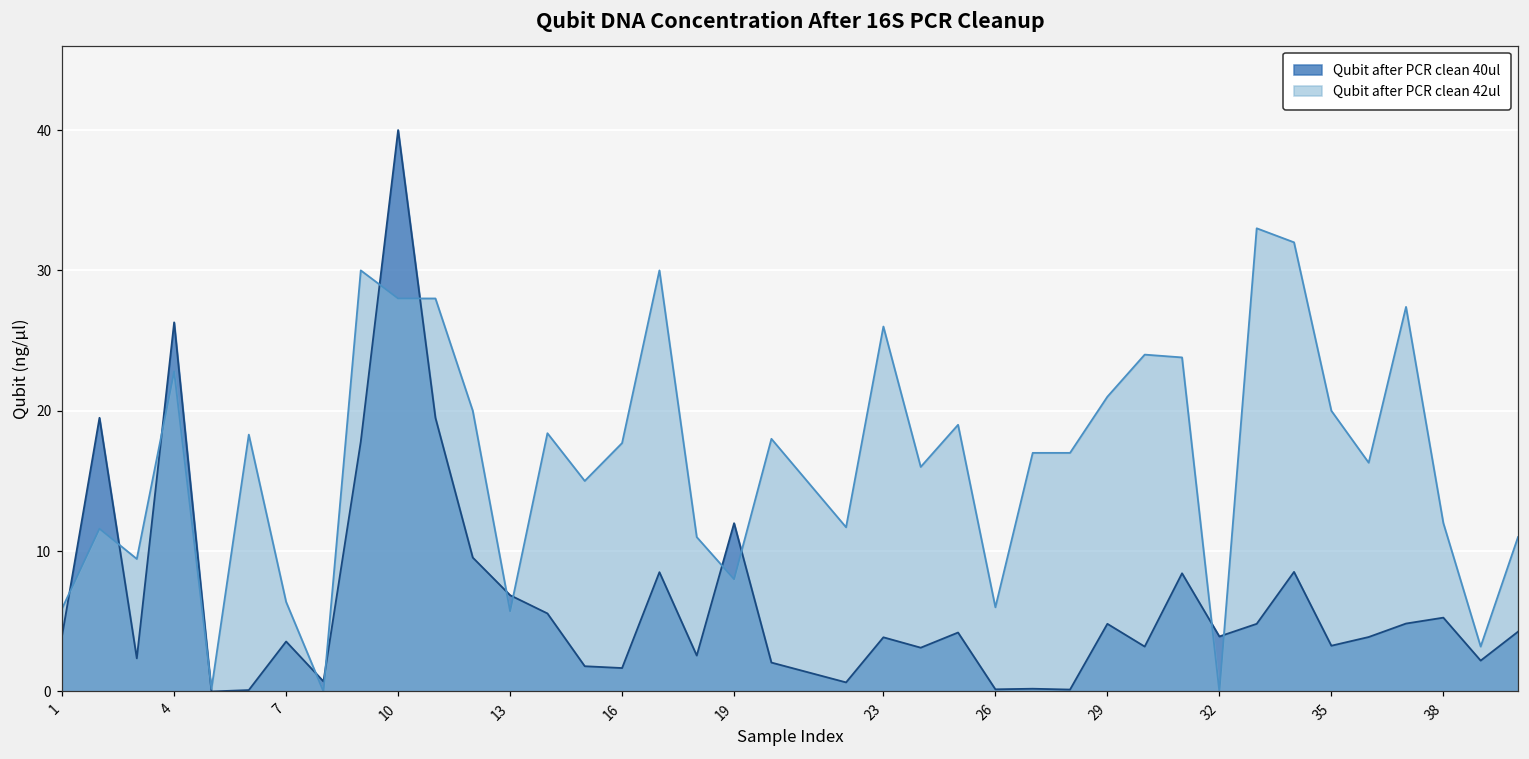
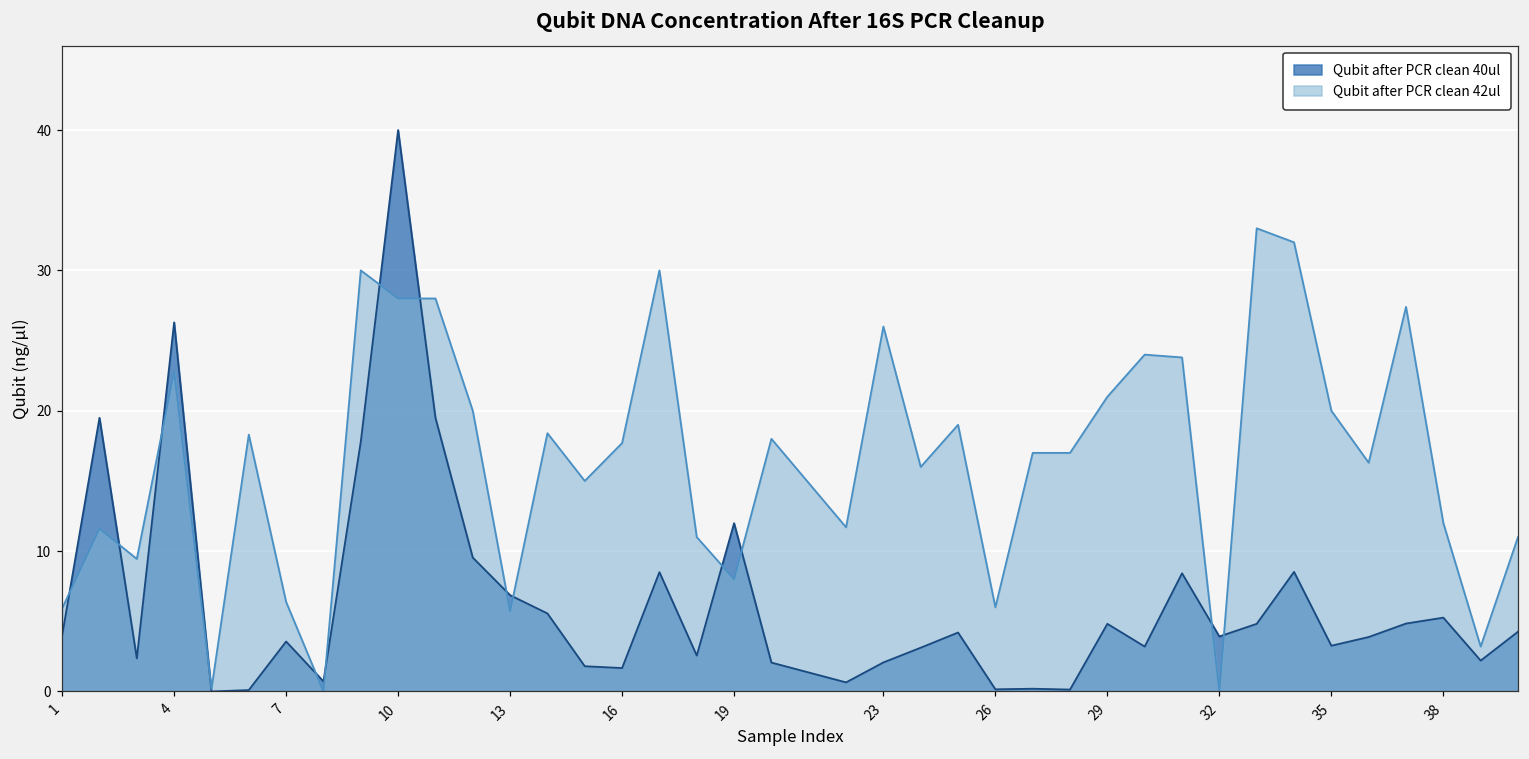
  {
    "Qubit after PCR clean 40ul": {
      "1": 4.0,
      "4": 26.3,
      "7": 3.6,
      "10": 40.0,
      "13": 6.9,
      "16": 1.7,
      "19": 12.0,
-     "23": 3.9,
+     "23": 2.1,
      "26": 0.2,
      "29": 4.8,
      "32": 3.9,
      "35": 3.3,
      "38": 5.3
    },
    "Qubit after PCR clean 42ul": {
      "1": 5.9,
      "4": 22.8,
      "7": 6.4,
      "10": 28.0,
      "13": 5.7,
      "16": 17.7,
      "19": 8.0,
      "23": 26.0,
      "26": 6.0,
      "29": 21.0,
      "32": 0.0,
      "35": 20.0,
      "38": 12.0
    }
  }
